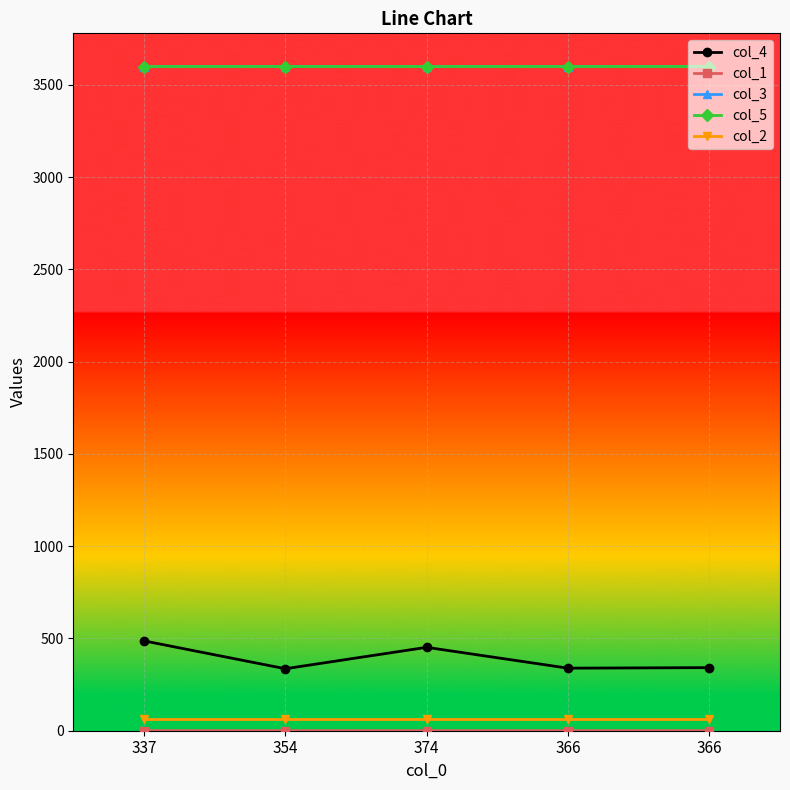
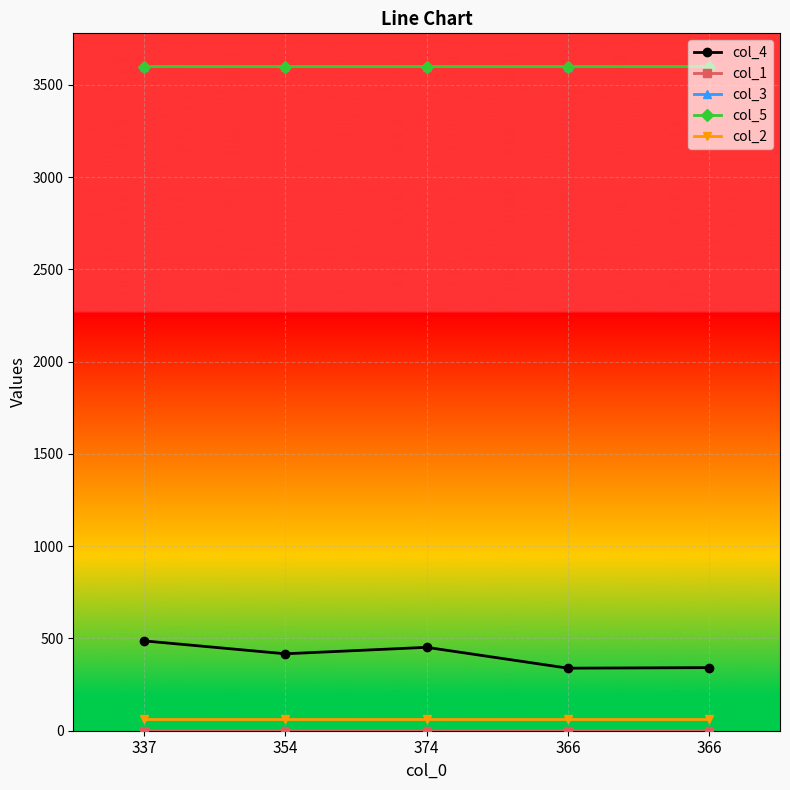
  {
    "col_4": {
      "337": 490,
-     "354": 340,
+     "354": 420,
      "374": 450
    },
    "col_1": {
      "337": 0,
      "354": 0,
      "374": 0
    },
    "col_2": {
      "337": 60,
      "354": 60,
      "374": 60
    }
  }
